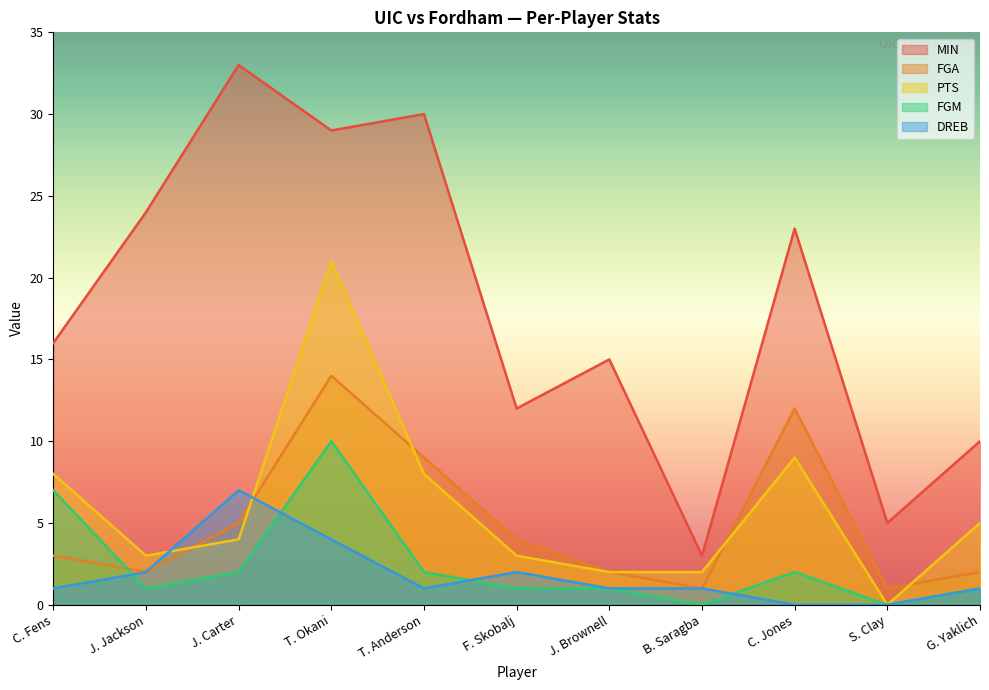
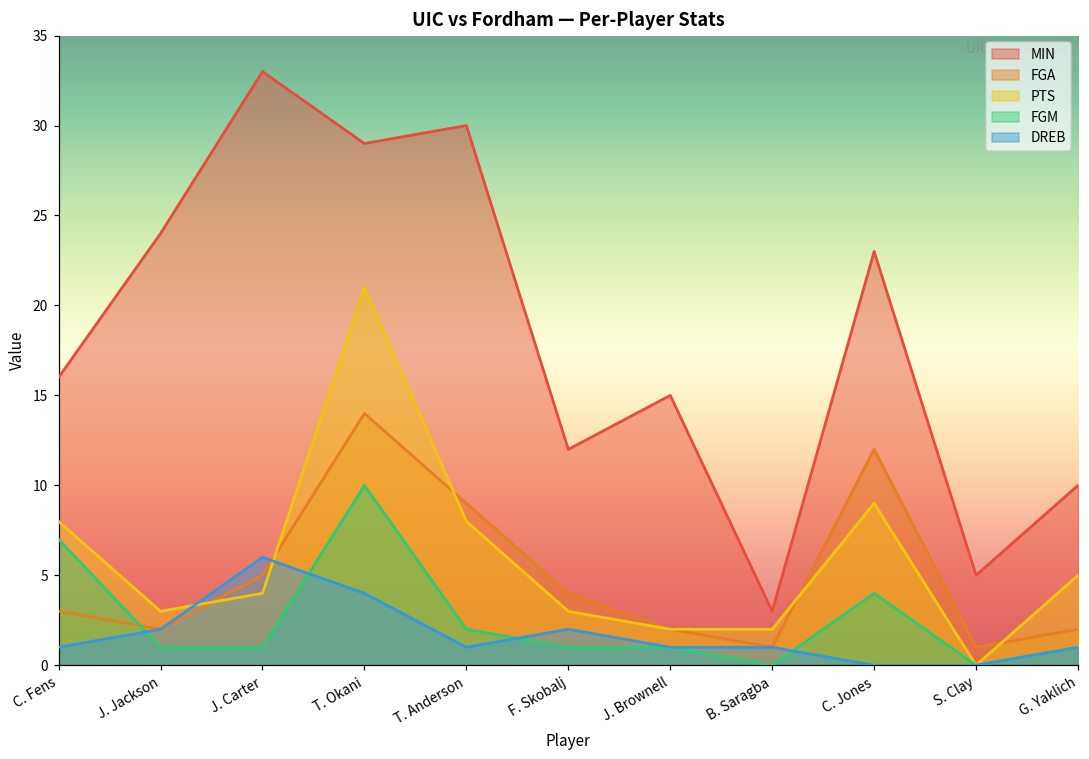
  {
    "FGM": {
      "C. Fens": 7,
      "J. Jackson": 1,
-     "J. Carter": 2,
+     "J. Carter": 1,
      "T. Okani": 10,
      "T. Anderson": 2,
      "F. Skobalj": 1,
      "B. Saragba": 0,
-     "C. Jones": 2
+     "C. Jones": 4
    },
    "DREB": {
      "C. Fens": 1,
-     "J. Carter": 7,
+     "J. Carter": 6,
      "T. Okani": 4,
      "T. Anderson": 1,
      "F. Skobalj": 2,
      "C. Jones": 0
    }
  }
